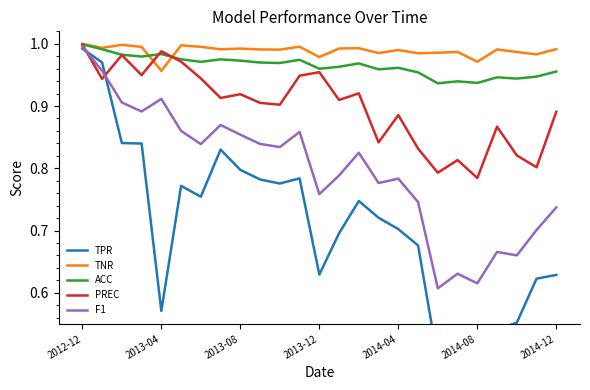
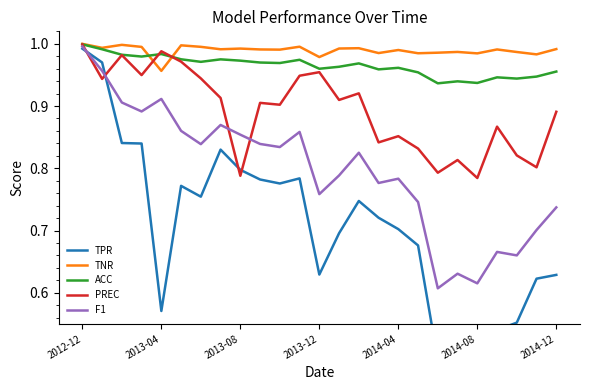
  {
    "TPR": {
      "2013-04": 0.57,
      "2013-08": 0.80,
      "2013-12": 0.63,
      "2014-04": 0.70,
      "2014-12": 0.63
    },
    "TNR": {
      "2013-04": 0.96,
      "2013-08": 0.99,
      "2013-12": 0.98,
      "2014-04": 0.99,
-     "2014-08": 0.97,
+     "2014-08": 0.98,
      "2014-12": 0.99
    },
    "ACC": {
      "2013-04": 0.98,
      "2013-08": 0.97,
      "2013-12": 0.96,
      "2014-04": 0.96,
      "2014-08": 0.94,
      "2014-12": 0.96
    },
    "PREC": {
      "2013-04": 0.99,
-     "2013-08": 0.92,
+     "2013-08": 0.79,
      "2013-12": 0.95,
-     "2014-04": 0.89,
+     "2014-04": 0.85,
      "2014-08": 0.78,
      "2014-12": 0.89
    },
    "F1": {
      "2013-04": 0.91,
      "2013-08": 0.85,
      "2013-12": 0.76,
      "2014-04": 0.78,
      "2014-08": 0.62,
      "2014-12": 0.74
    }
  }
